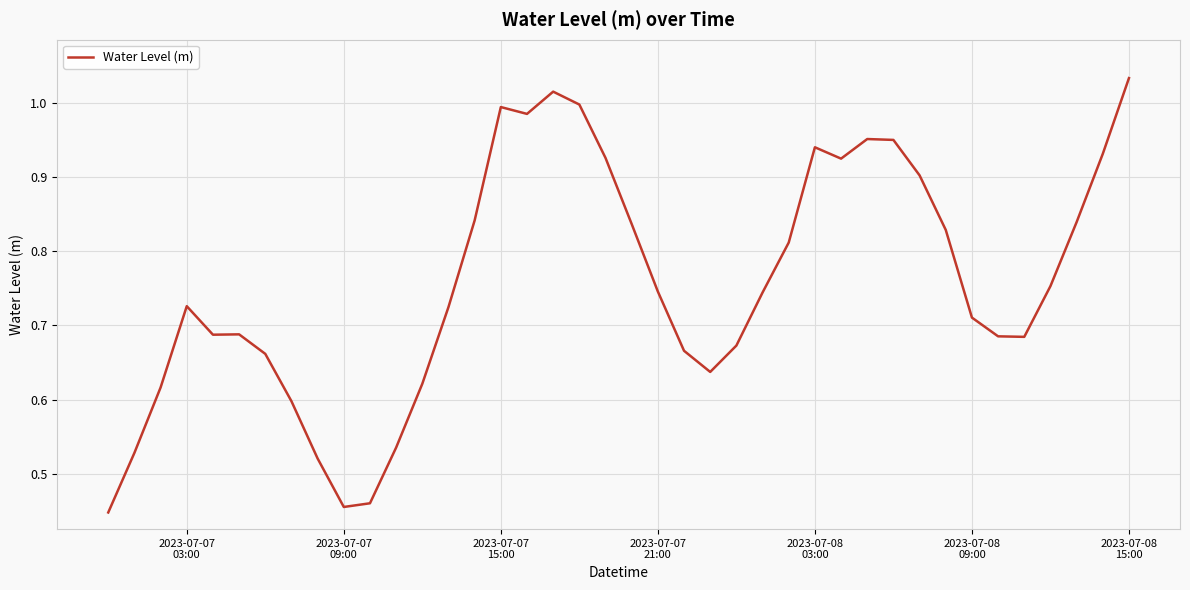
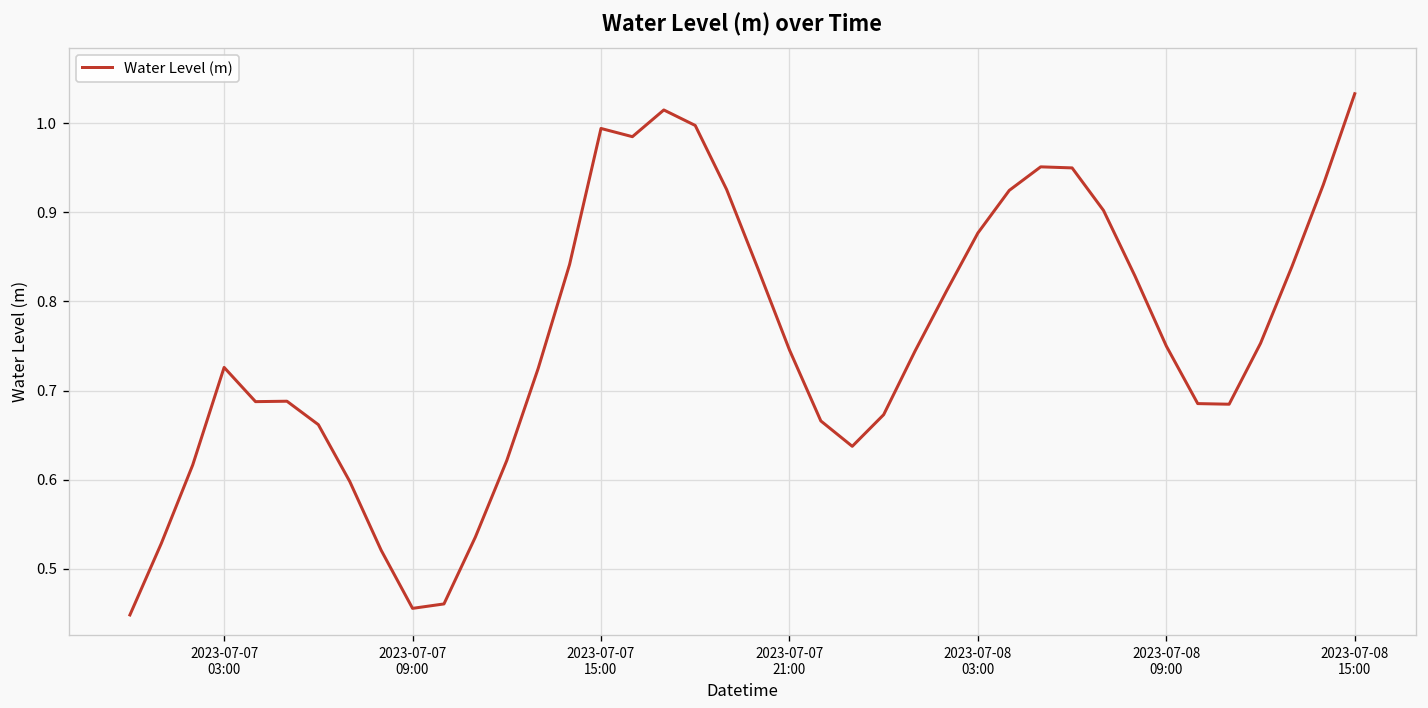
  {
    "2023-07-07 03:00": 0.73,
    "2023-07-07 09:00": 0.46,
    "2023-07-07 15:00": 0.99,
    "2023-07-07 21:00": 0.75,
-   "2023-07-08 03:00": 0.94,
-   "2023-07-08 09:00": 0.71,
+   "2023-07-08 03:00": 0.88,
+   "2023-07-08 09:00": 0.75,
    "2023-07-08 15:00": 1.03
  }
